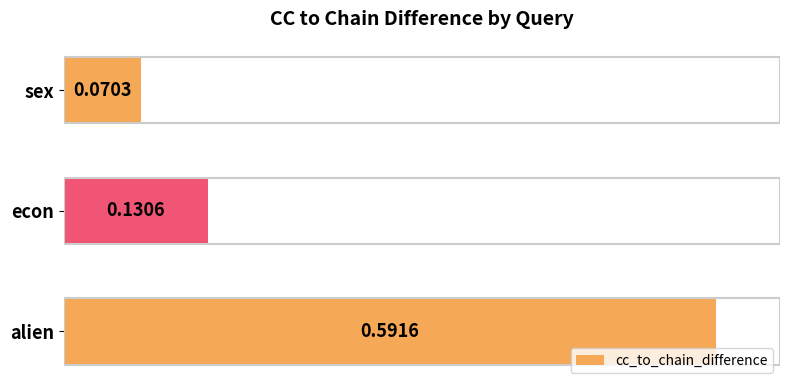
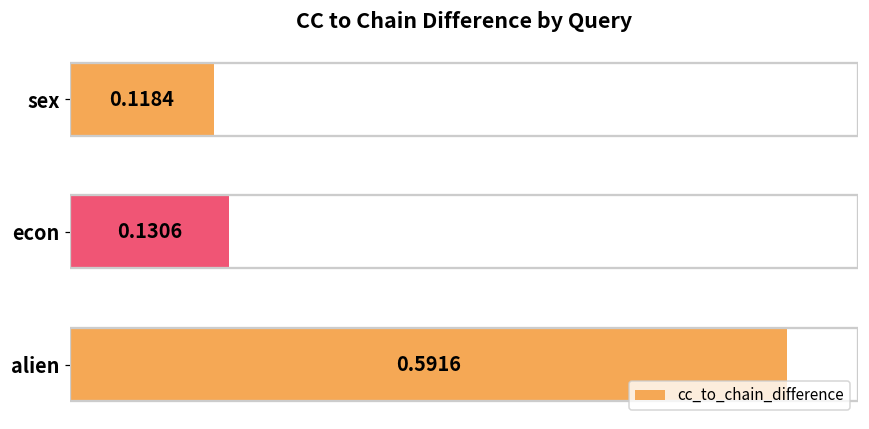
  {
-   "sex": 0.0703,
+   "sex": 0.1184,
    "econ": 0.1306,
    "alien": 0.5916
  }
